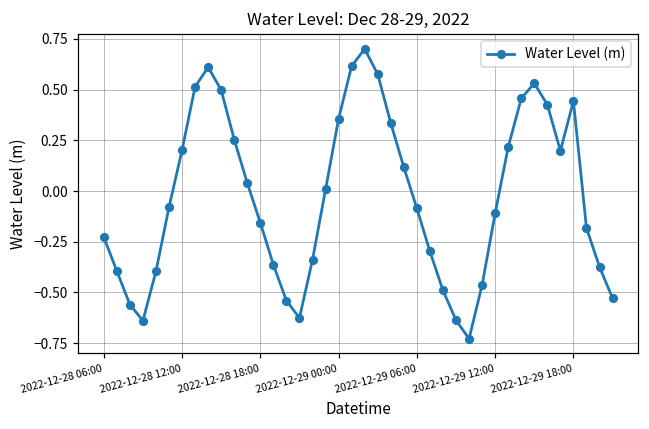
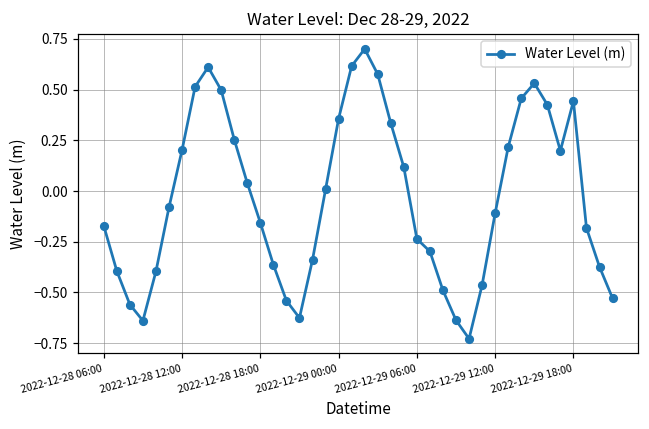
  {
-   "2022-12-28 06:00": -0.23,
+   "2022-12-28 06:00": -0.17,
    "2022-12-28 12:00": 0.20,
    "2022-12-28 18:00": -0.16,
    "2022-12-29 00:00": 0.36,
-   "2022-12-29 06:00": -0.09,
+   "2022-12-29 06:00": -0.24,
    "2022-12-29 12:00": -0.11,
    "2022-12-29 18:00": 0.44
  }
